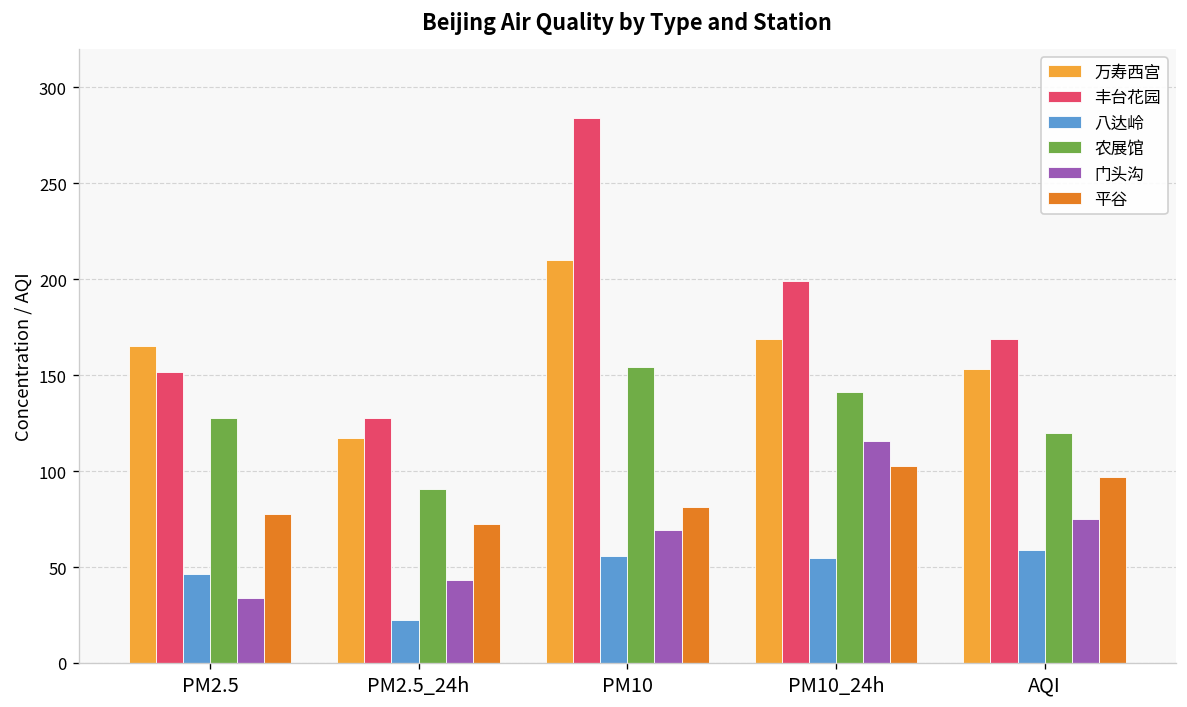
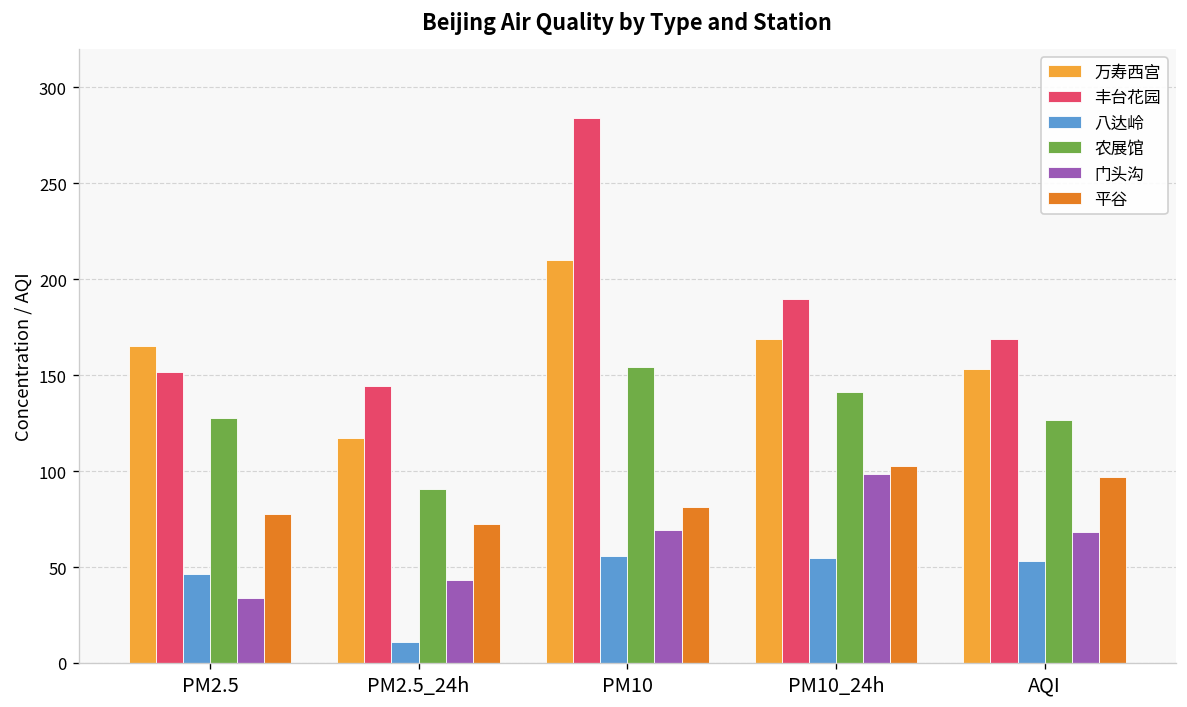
  {
    "丰台花园": {
      "PM2.5": 151,
-     "PM2.5_24h": 128,
+     "PM2.5_24h": 145,
      "PM10": 284,
-     "PM10_24h": 199,
+     "PM10_24h": 190,
      "AQI": 169
    },
    "八达岭": {
      "PM2.5": 46,
-     "PM2.5_24h": 22,
+     "PM2.5_24h": 11,
      "PM10": 56,
      "PM10_24h": 55,
-     "AQI": 59
+     "AQI": 53
    },
    "农展馆": {
      "PM2.5": 128,
      "PM2.5_24h": 91,
      "PM10": 154,
      "PM10_24h": 141,
-     "AQI": 120
+     "AQI": 127
    },
    "门头沟": {
      "PM2.5": 34,
      "PM2.5_24h": 43,
      "PM10": 69,
-     "PM10_24h": 116,
-     "AQI": 75
+     "PM10_24h": 99,
+     "AQI": 68
    }
  }
